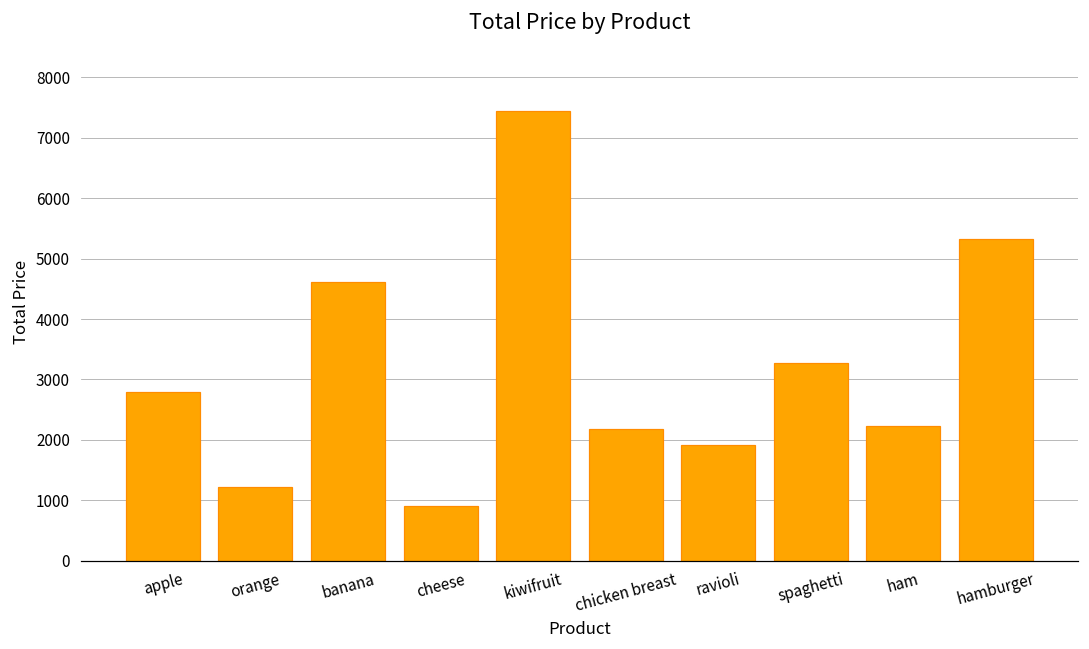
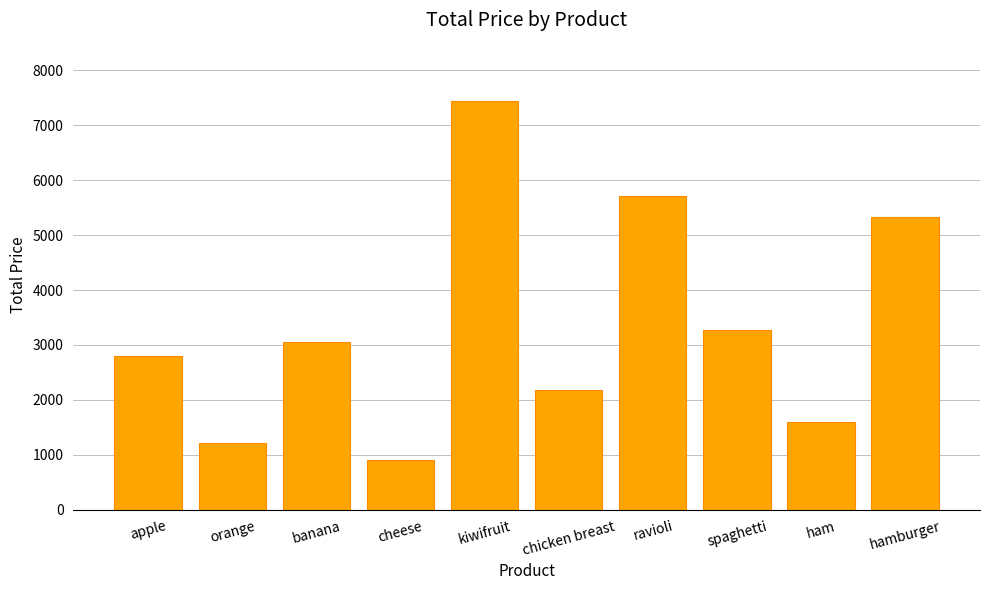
  {
    "apple": 2800,
    "orange": 1200,
-   "banana": 4600,
+   "banana": 3000,
    "cheese": 900,
    "kiwifruit": 7400,
    "chicken breast": 2200,
-   "ravioli": 1900,
+   "ravioli": 5700,
    "spaghetti": 3300,
-   "ham": 2200,
+   "ham": 1600,
    "hamburger": 5300
  }
